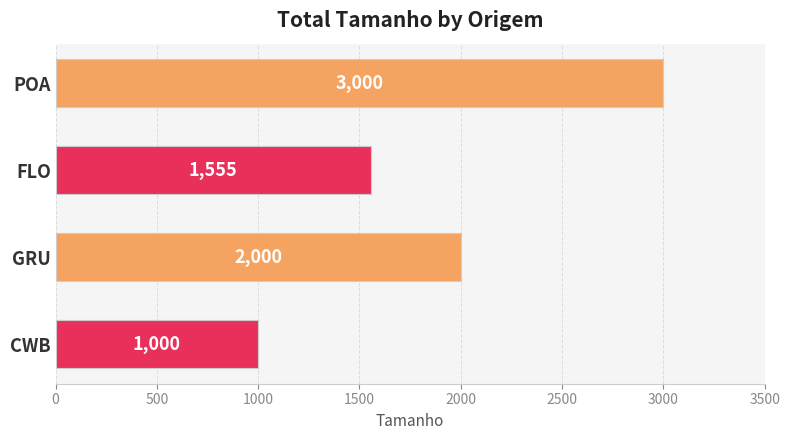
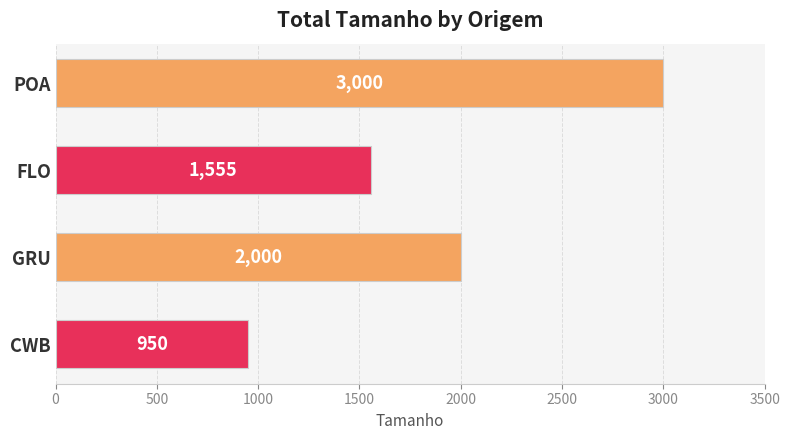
  {
    "POA": "3,000",
    "FLO": "1,555",
    "GRU": "2,000",
-   "CWB": "1,000"
+   "CWB": "950"
  }
